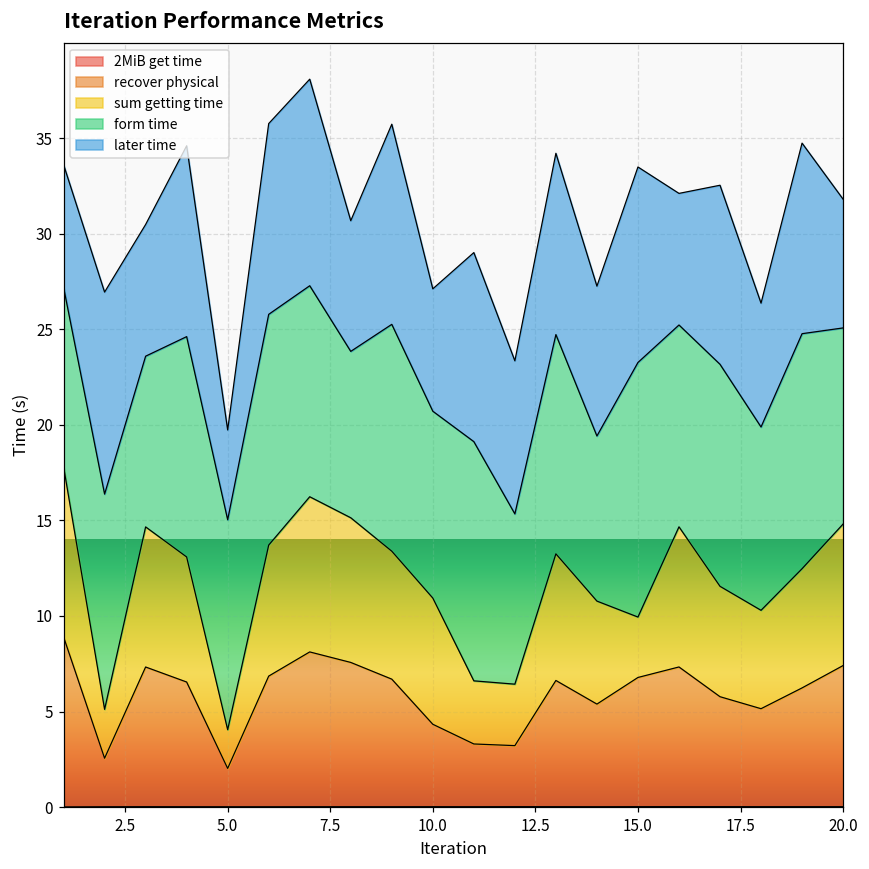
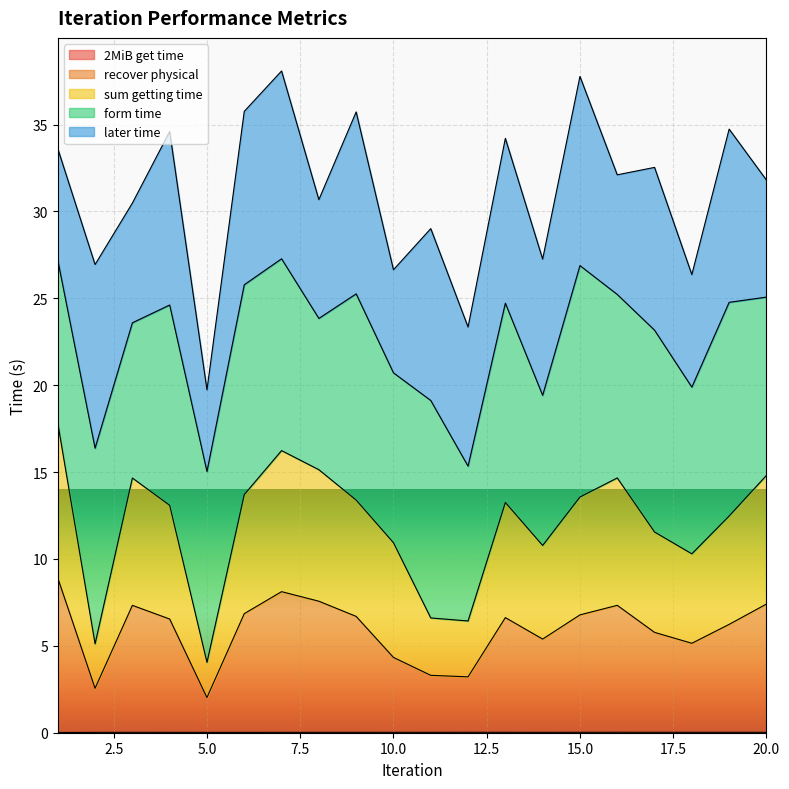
  {
    "sum getting time": {
      "5.0": 2.0,
      "10.0": 6.6,
-     "15.0": 3.2,
+     "15.0": 6.8,
      "20.0": 7.4
    },
    "form time": {
      "5.0": 11.0,
      "10.0": 9.8,
      "15.0": 13.3,
      "20.0": 10.3
    },
    "later time": {
      "5.0": 4.7,
-     "10.0": 6.4,
-     "15.0": 10.2,
+     "10.0": 5.9,
+     "15.0": 10.9,
      "20.0": 6.7
    }
  }
